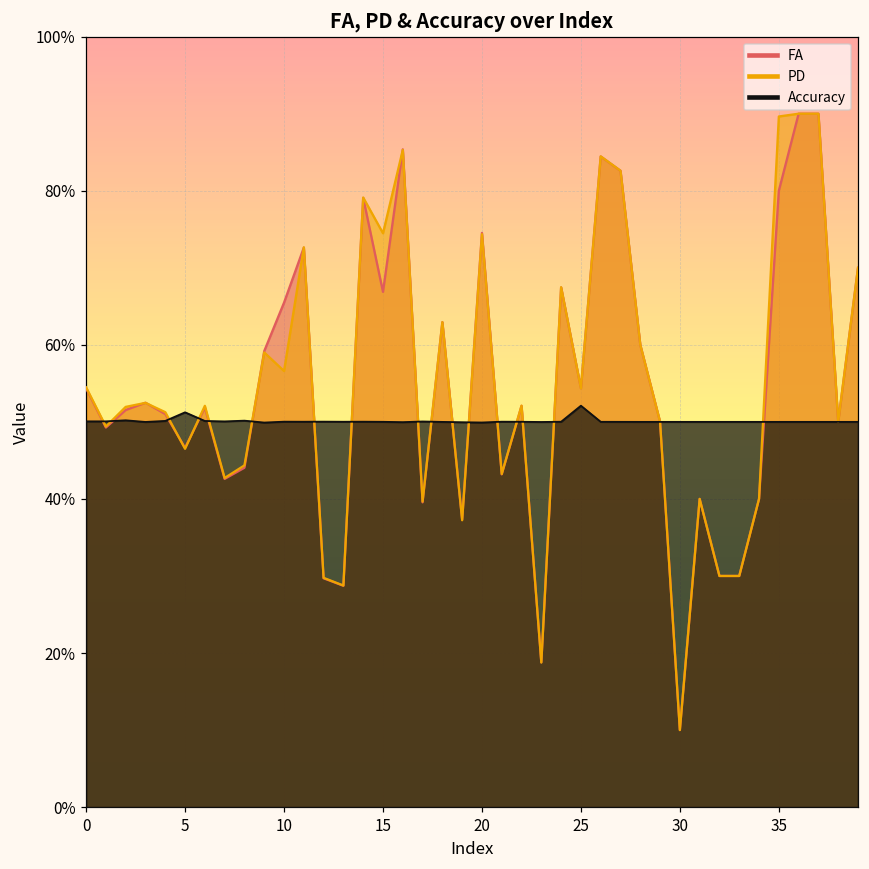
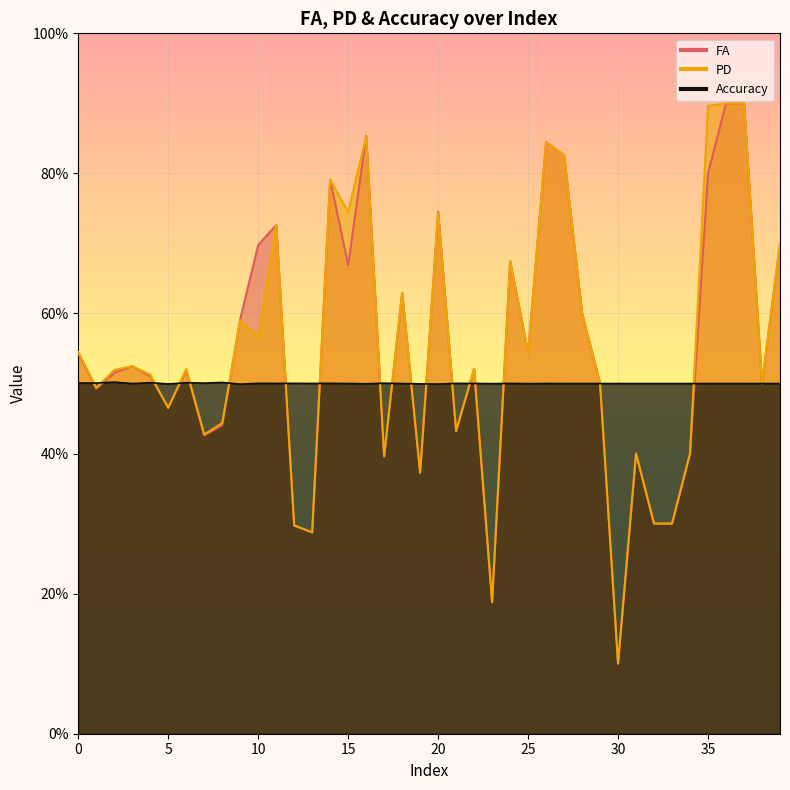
  {
    "FA": {
-     "10": "65%",
+     "10": "70%",
      "15": "67%",
      "35": "80%"
    },
    "PD": {
      "10": "57%",
      "15": "74%",
      "35": "90%"
    },
    "Accuracy": {
      "0": "50%",
-     "5": "51%",
+     "5": "50%",
      "10": "50%",
      "15": "50%",
      "20": "50%",
-     "25": "52%",
+     "25": "50%",
      "30": "50%",
      "35": "50%"
    }
  }
